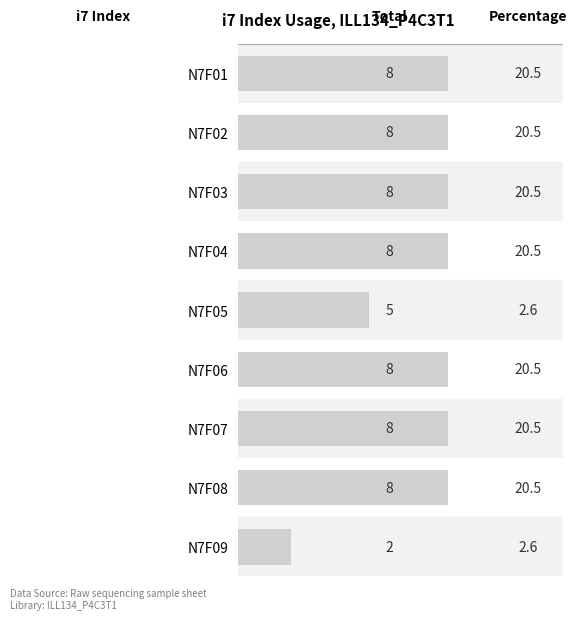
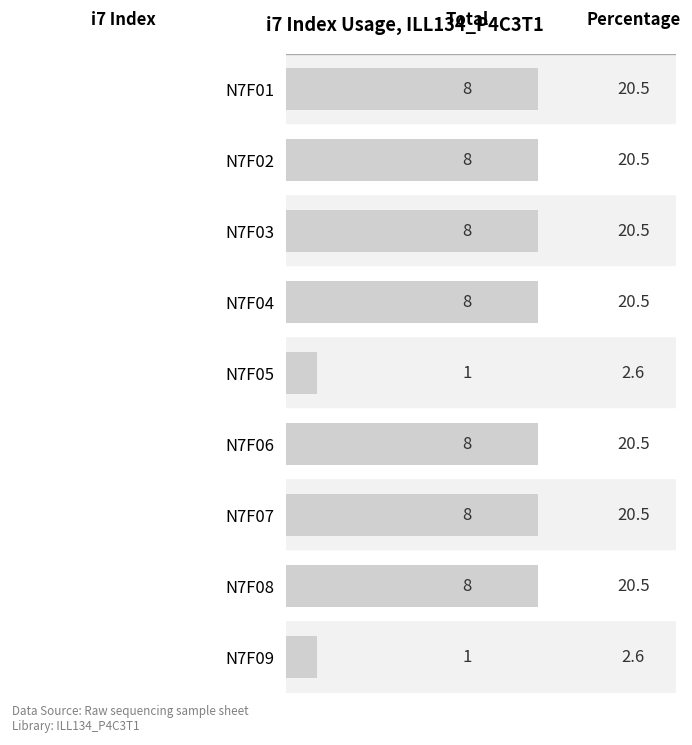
  {
    "N7F01": 8,
    "N7F02": 8,
    "N7F03": 8,
    "N7F04": 8,
-   "N7F05": 5,
+   "N7F05": 1,
    "N7F06": 8,
    "N7F07": 8,
    "N7F08": 8,
-   "N7F09": 2
+   "N7F09": 1
  }
